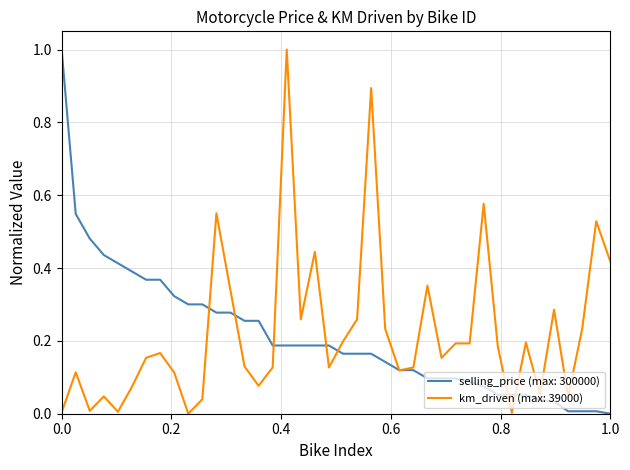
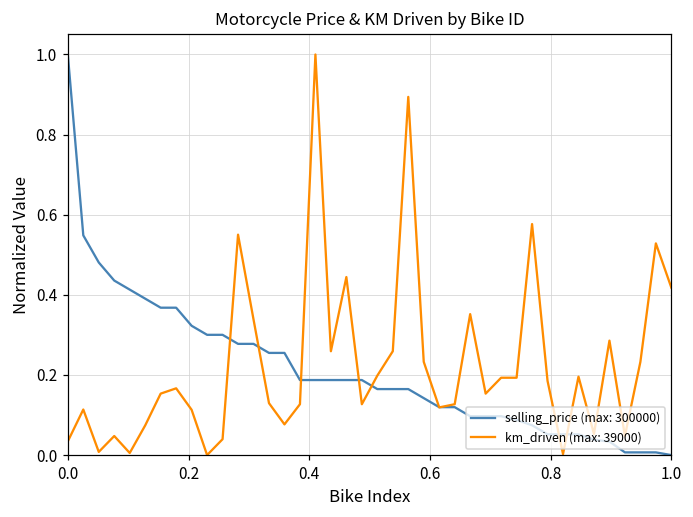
  {
    "selling_price (max: 300000)": {
      "0.0": 1.00,
      "1.0": 0.00
    },
    "km_driven (max: 39000)": {
-     "0.0": 0.00,
+     "0.0": 0.03,
      "1.0": 0.42
    }
  }
